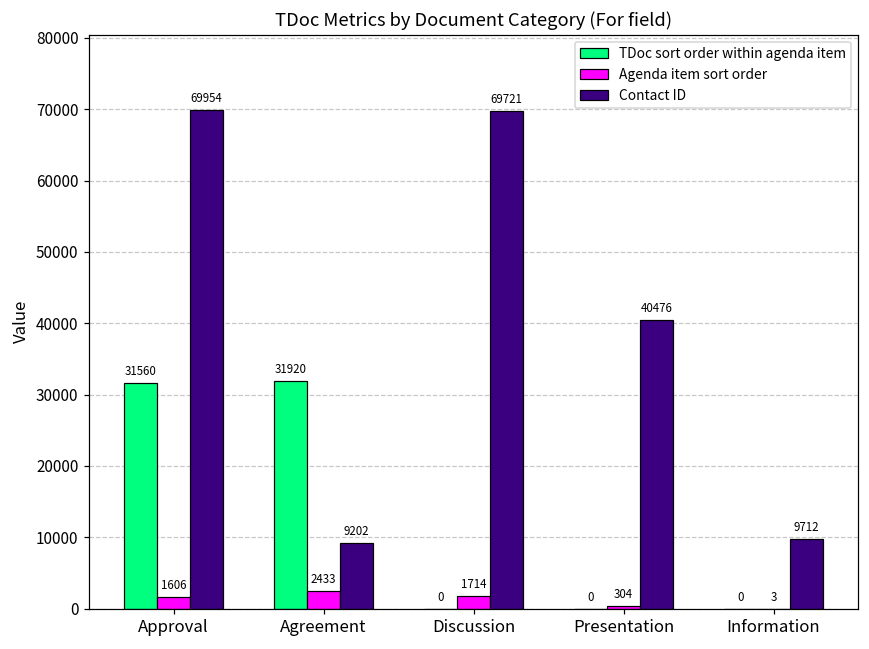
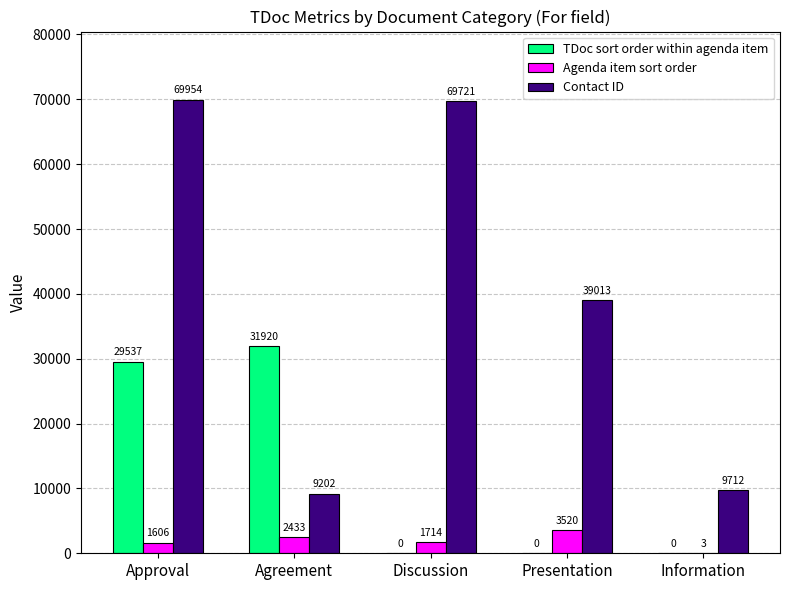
  {
    "TDoc sort order within agenda item": {
-     "Approval": 31560,
+     "Approval": 29537,
      "Agreement": 31920,
      "Discussion": 0,
      "Presentation": 0,
      "Information": 0
    },
    "Agenda item sort order": {
      "Approval": 1606,
      "Agreement": 2433,
      "Discussion": 1714,
-     "Presentation": 304,
+     "Presentation": 3520,
      "Information": 3
    },
    "Contact ID": {
      "Approval": 69954,
      "Agreement": 9202,
      "Discussion": 69721,
-     "Presentation": 40476,
+     "Presentation": 39013,
      "Information": 9712
    }
  }
